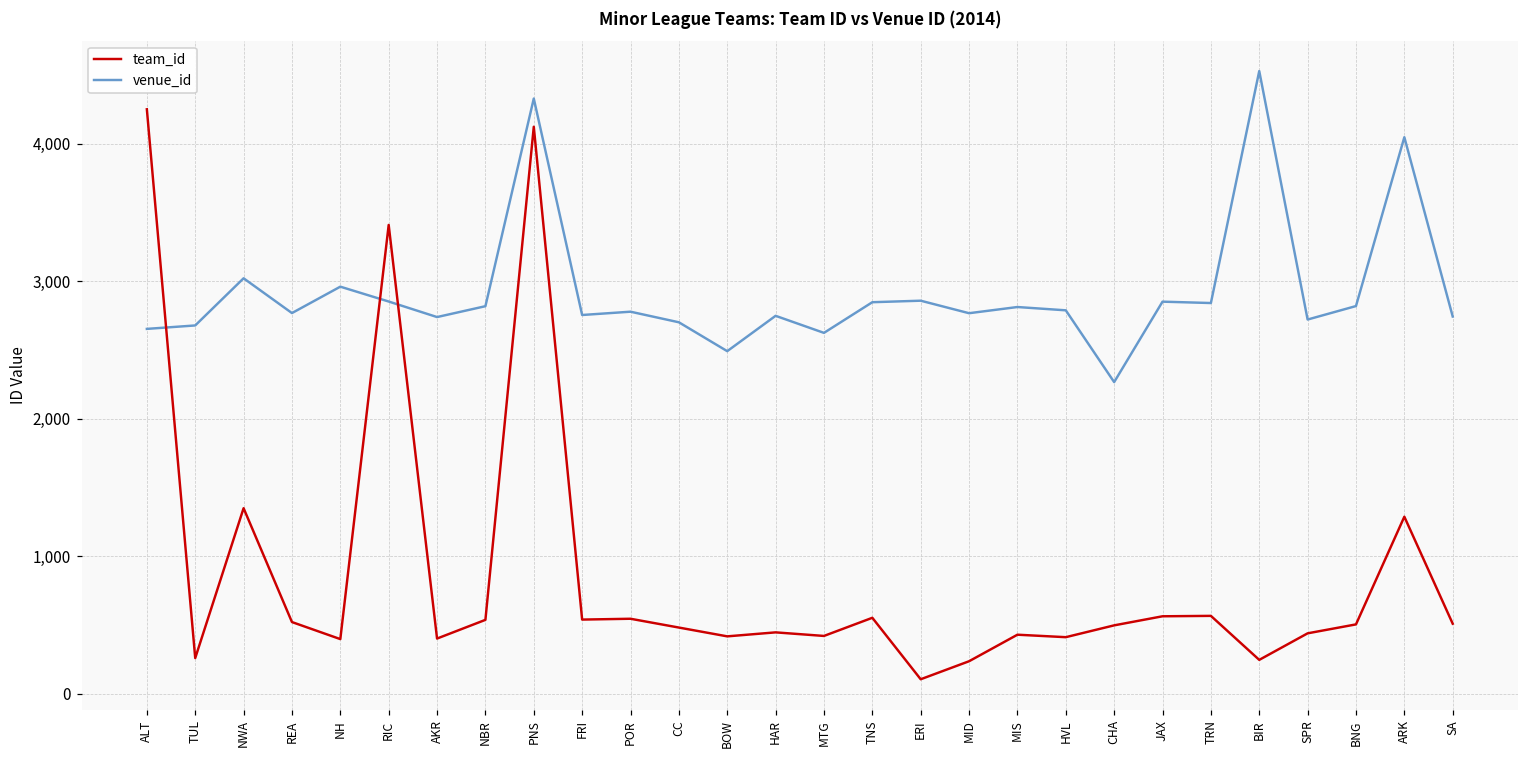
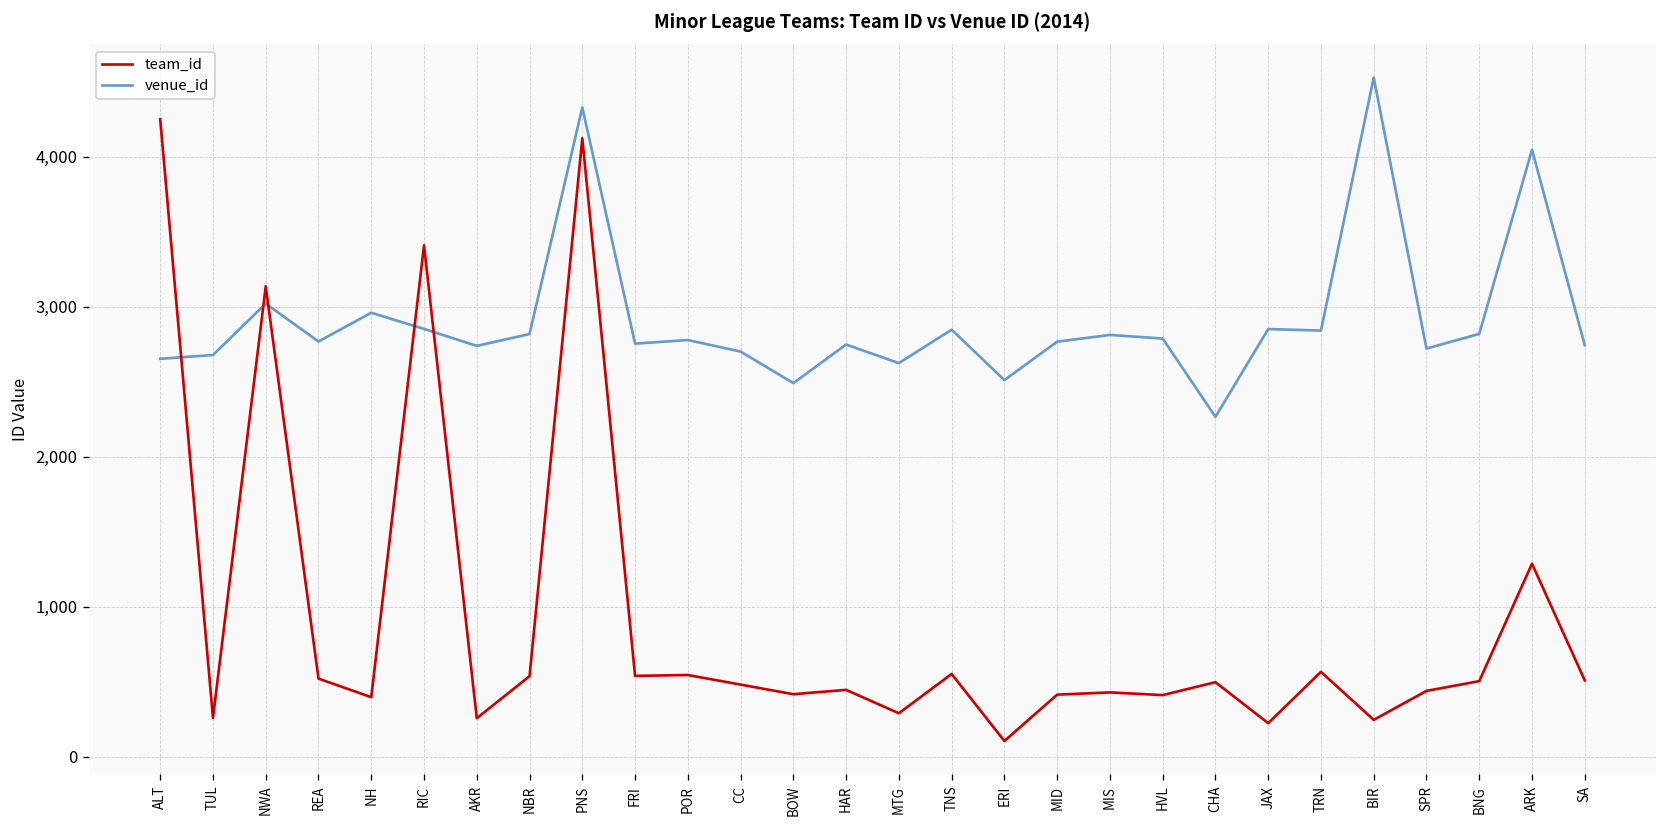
  {
    "team_id": {
      "ALT": "4,250",
      "TUL": "260",
-     "NWA": "1,350",
+     "NWA": "3,140",
      "REA": "520",
      "NH": "400",
      "RIC": "3,410",
-     "AKR": "400",
+     "AKR": "260",
      "NBR": "540",
      "PNS": "4,120",
      "FRI": "540",
      "POR": "550",
      "CC": "480",
      "BOW": "420",
      "HAR": "450",
-     "MTG": "420",
+     "MTG": "290",
      "TNS": "550",
      "ERI": "110",
-     "MID": "240",
+     "MID": "420",
      "MIS": "430",
      "HVL": "410",
      "CHA": "500",
-     "JAX": "560",
+     "JAX": "230",
      "TRN": "570",
      "BIR": "250",
      "SPR": "440",
      "BNG": "510",
      "ARK": "1,290",
      "SA": "510"
    },
    "venue_id": {
      "ALT": "2,650",
      "TUL": "2,680",
      "NWA": "3,020",
      "REA": "2,770",
      "NH": "2,960",
      "RIC": "2,850",
      "AKR": "2,740",
      "NBR": "2,820",
      "PNS": "4,330",
      "FRI": "2,760",
      "POR": "2,780",
      "CC": "2,700",
      "BOW": "2,490",
      "HAR": "2,750",
      "MTG": "2,630",
      "TNS": "2,850",
-     "ERI": "2,860",
+     "ERI": "2,510",
      "MID": "2,770",
      "MIS": "2,810",
      "HVL": "2,790",
      "CHA": "2,270",
      "JAX": "2,850",
      "TRN": "2,840",
      "BIR": "4,530",
      "SPR": "2,720",
      "BNG": "2,820",
      "ARK": "4,050",
      "SA": "2,740"
    }
  }
